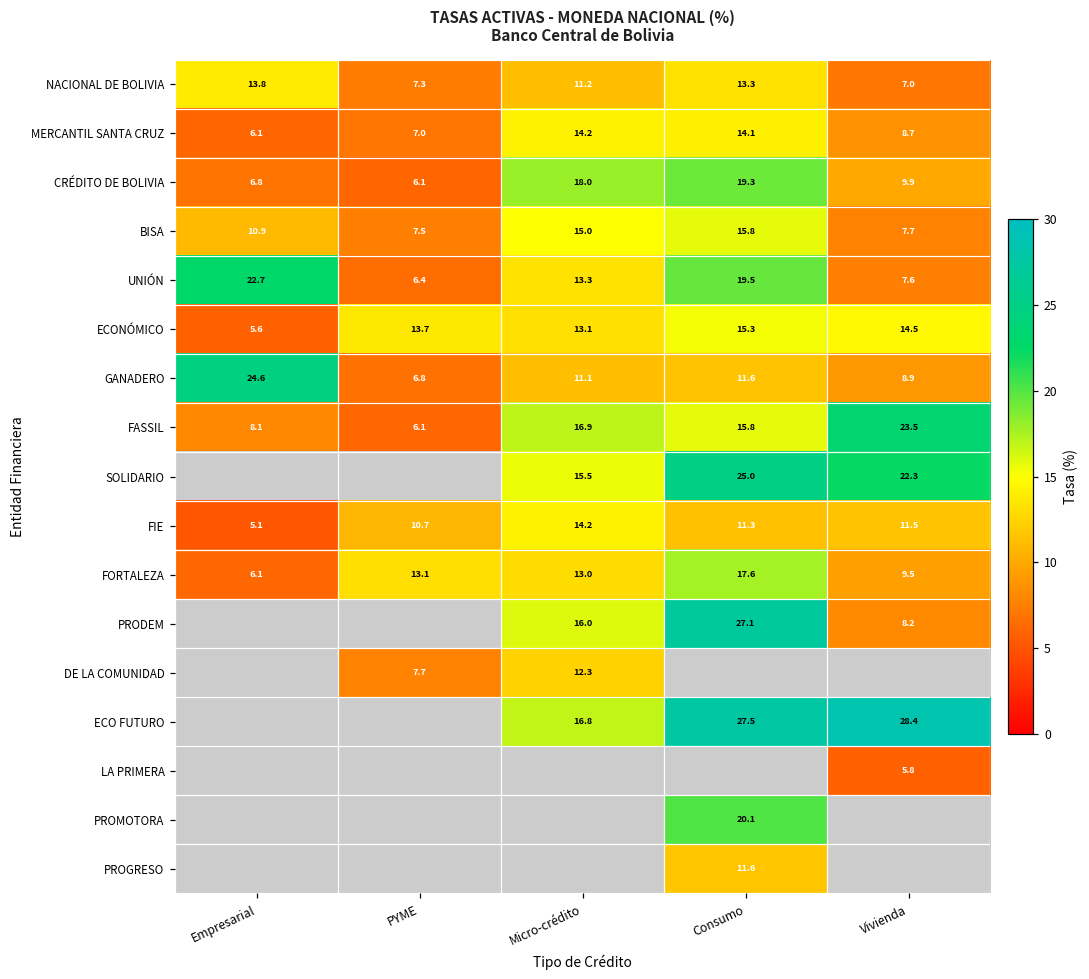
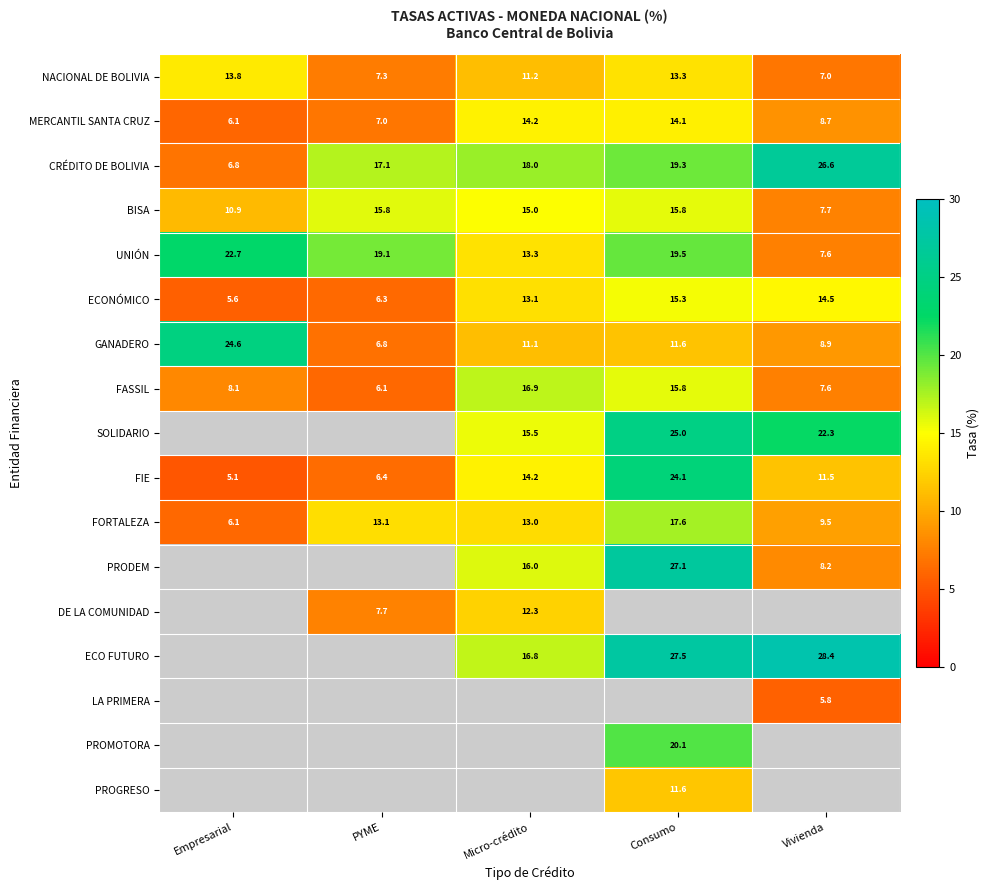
  {
    "NACIONAL DE BOLIVIA": {
      "Empresarial": 13.8,
      "PYME": 7.3,
      "Micro-crédito": 11.2,
      "Consumo": 13.3,
      "Vivienda": 7.0
    },
    "MERCANTIL SANTA CRUZ": {
      "Empresarial": 6.1,
      "PYME": 7.0,
      "Micro-crédito": 14.2,
      "Consumo": 14.1,
      "Vivienda": 8.7
    },
    "CRÉDITO DE BOLIVIA": {
      "Empresarial": 6.8,
-     "PYME": 6.1,
+     "PYME": 17.1,
      "Micro-crédito": 18.0,
      "Consumo": 19.3,
-     "Vivienda": 9.9
+     "Vivienda": 26.6
    },
    "BISA": {
      "Empresarial": 10.9,
-     "PYME": 7.5,
+     "PYME": 15.8,
      "Micro-crédito": 15.0,
      "Consumo": 15.8,
      "Vivienda": 7.7
    },
    "UNIÓN": {
      "Empresarial": 22.7,
-     "PYME": 6.4,
+     "PYME": 19.1,
      "Micro-crédito": 13.3,
      "Consumo": 19.5,
      "Vivienda": 7.6
    },
    "ECONÓMICO": {
      "Empresarial": 5.6,
-     "PYME": 13.7,
+     "PYME": 6.3,
      "Micro-crédito": 13.1,
      "Consumo": 15.3,
      "Vivienda": 14.5
    },
    "GANADERO": {
      "Empresarial": 24.6,
      "PYME": 6.8,
      "Micro-crédito": 11.1,
      "Consumo": 11.6,
      "Vivienda": 8.9
    },
    "FASSIL": {
      "Empresarial": 8.1,
      "PYME": 6.1,
      "Micro-crédito": 16.9,
      "Consumo": 15.8,
-     "Vivienda": 23.5
+     "Vivienda": 7.6
    },
    "SOLIDARIO": {
      "Micro-crédito": 15.5,
      "Consumo": 25.0,
      "Vivienda": 22.3
    },
    "FIE": {
      "Empresarial": 5.1,
-     "PYME": 10.7,
+     "PYME": 6.4,
      "Micro-crédito": 14.2,
-     "Consumo": 11.3,
+     "Consumo": 24.1,
      "Vivienda": 11.5
    },
    "FORTALEZA": {
      "Empresarial": 6.1,
      "PYME": 13.1,
      "Micro-crédito": 13.0,
      "Consumo": 17.6,
      "Vivienda": 9.5
    },
    "PRODEM": {
      "Micro-crédito": 16.0,
      "Consumo": 27.1,
      "Vivienda": 8.2
    },
    "DE LA COMUNIDAD": {
      "PYME": 7.7,
      "Micro-crédito": 12.3
    },
    "ECO FUTURO": {
      "Micro-crédito": 16.8,
      "Consumo": 27.5,
      "Vivienda": 28.4
    },
    "LA PRIMERA": {
      "Vivienda": 5.8
    },
    "PROMOTORA": {
      "Consumo": 20.1
    },
    "PROGRESO": {
      "Consumo": 11.6
    }
  }
